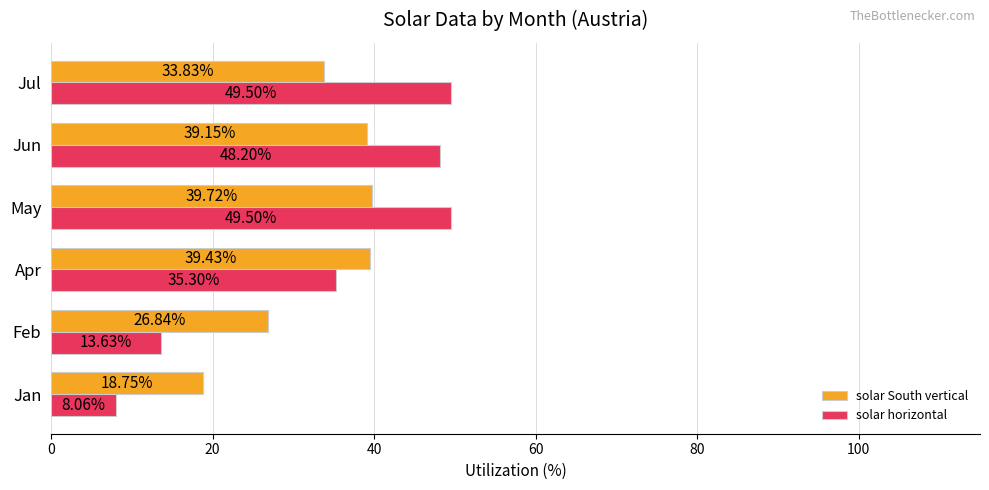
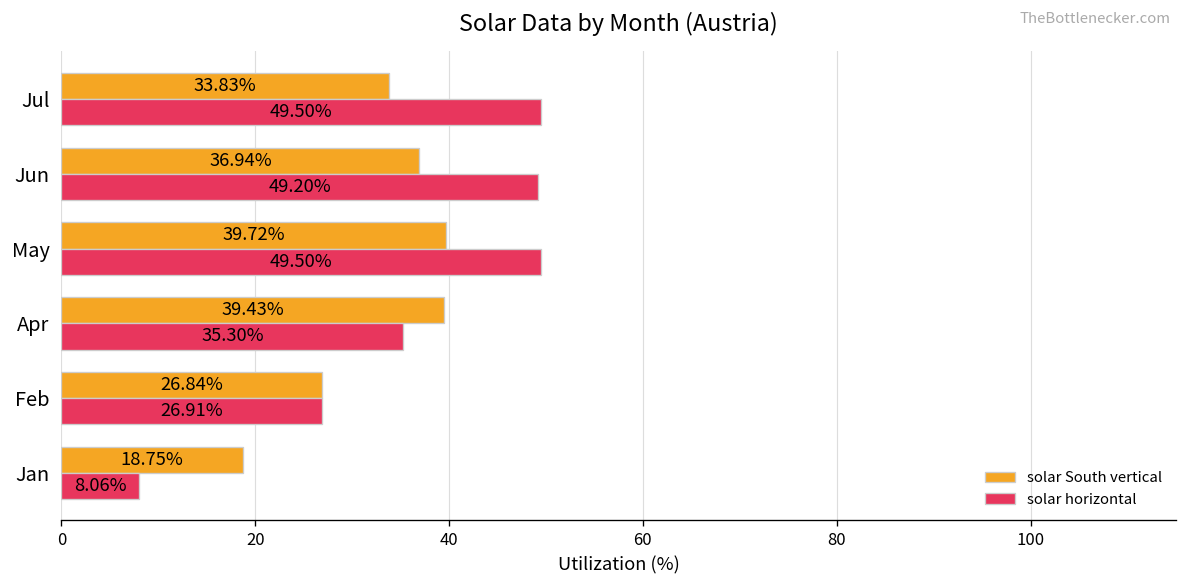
  {
    "solar South vertical": {
      "Jul": "33.83%",
-     "Jun": "39.15%",
+     "Jun": "36.94%",
      "May": "39.72%",
      "Apr": "39.43%",
      "Feb": "26.84%",
      "Jan": "18.75%"
    },
    "solar horizontal": {
      "Jul": "49.50%",
-     "Jun": "48.20%",
+     "Jun": "49.20%",
      "May": "49.50%",
      "Apr": "35.30%",
-     "Feb": "13.63%",
+     "Feb": "26.91%",
      "Jan": "8.06%"
    }
  }
